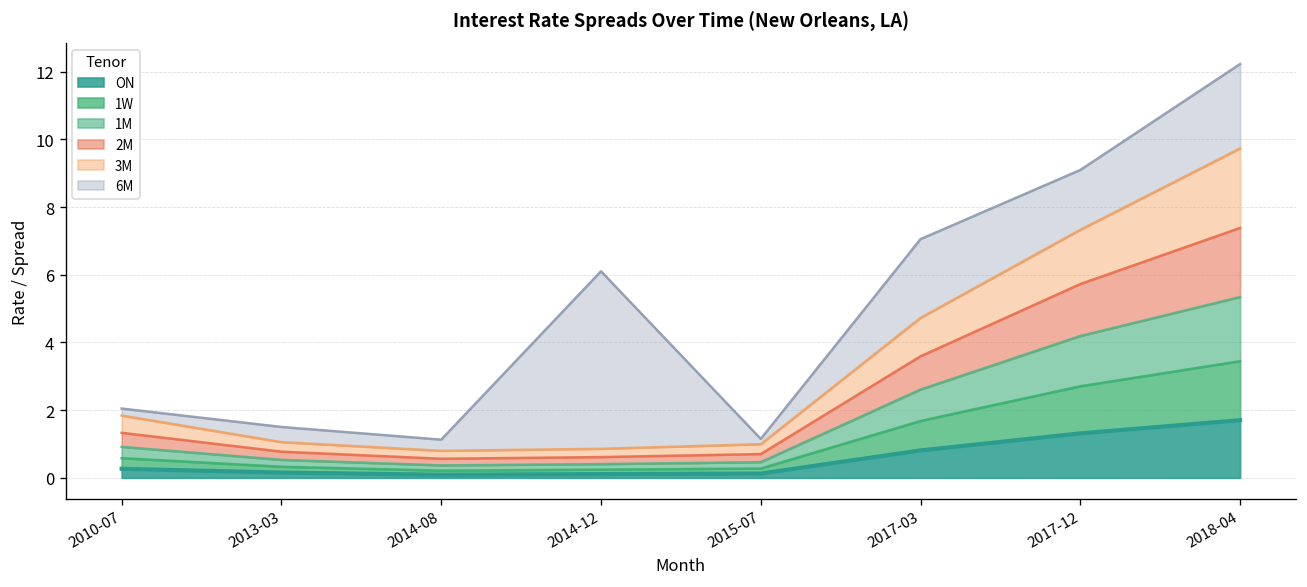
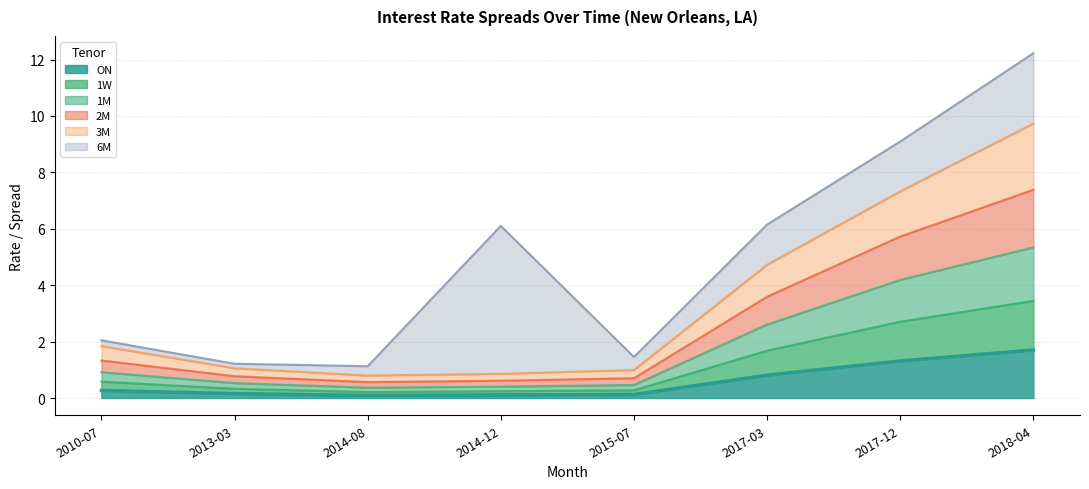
  {
    "6M": {
      "2010-07": 0.2,
-     "2013-03": 0.4,
+     "2013-03": 0.2,
      "2014-08": 0.3,
      "2014-12": 5.2,
-     "2015-07": 0.2,
-     "2017-03": 2.3,
+     "2015-07": 0.5,
+     "2017-03": 1.4,
      "2017-12": 1.8,
      "2018-04": 2.5
    }
  }
